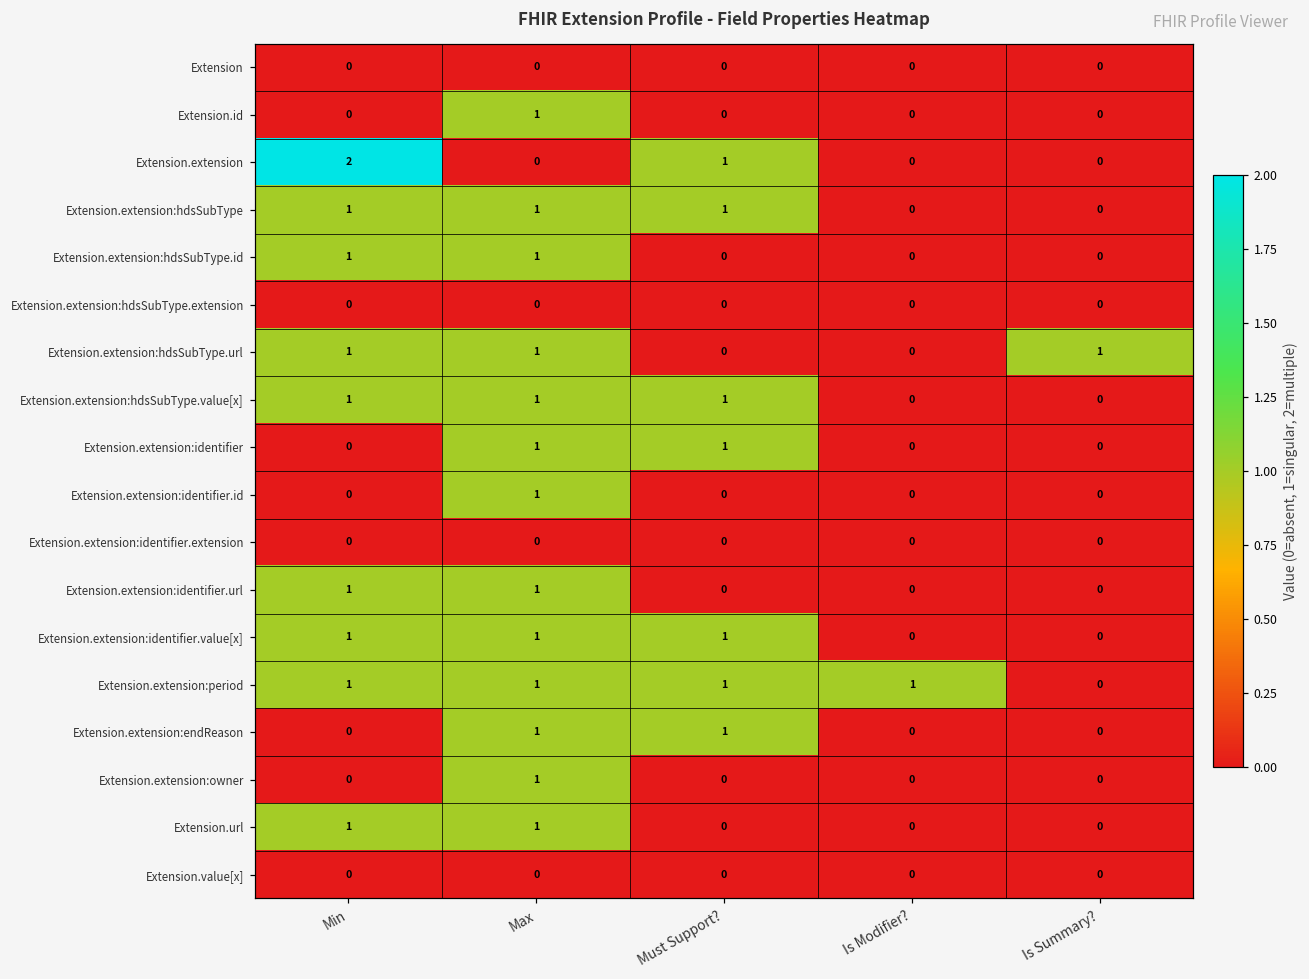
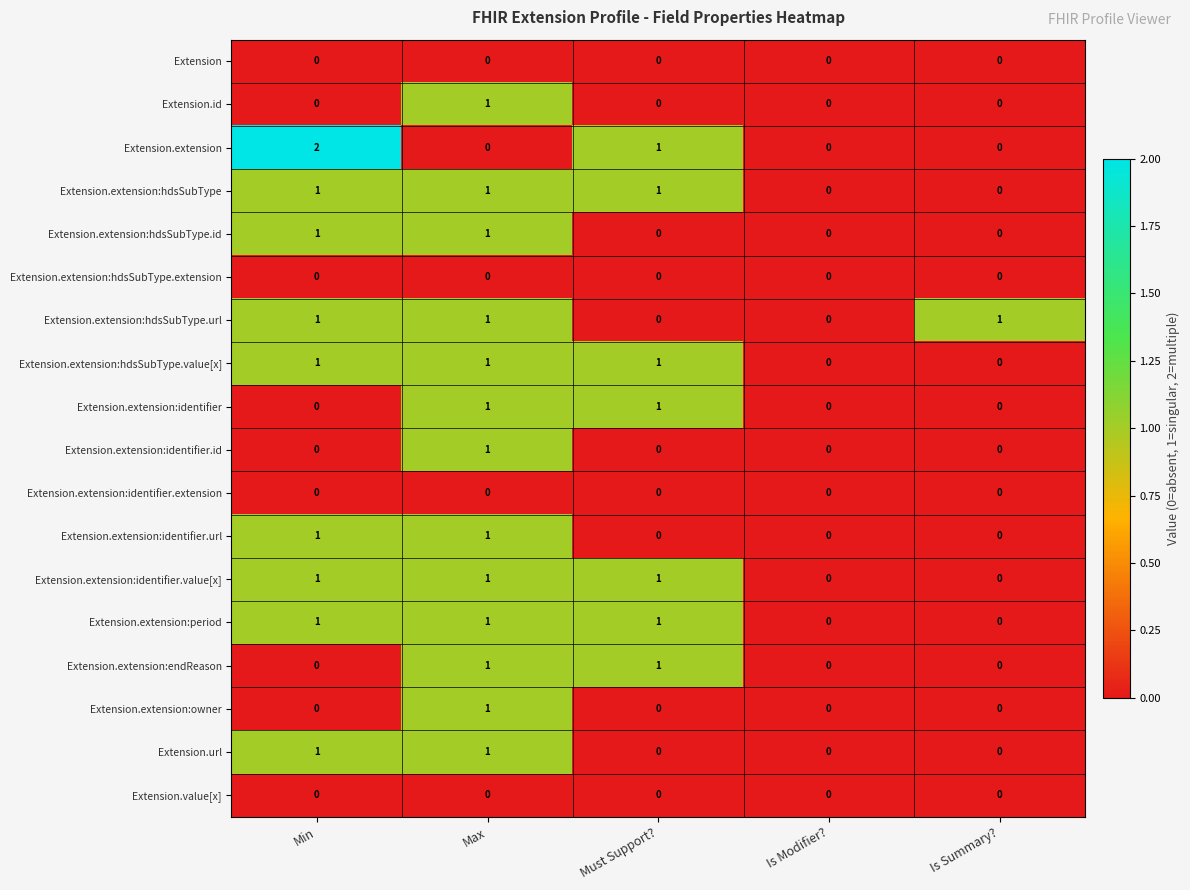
  {
    "Extension": {
      "Min": 0,
      "Max": 0,
      "Must Support?": 0,
      "Is Modifier?": 0,
      "Is Summary?": 0
    },
    "Extension.id": {
      "Min": 0,
      "Max": 1,
      "Must Support?": 0,
      "Is Modifier?": 0,
      "Is Summary?": 0
    },
    "Extension.extension": {
      "Min": 2,
      "Max": 0,
      "Must Support?": 1,
      "Is Modifier?": 0,
      "Is Summary?": 0
    },
    "Extension.extension:hdsSubType": {
      "Min": 1,
      "Max": 1,
      "Must Support?": 1,
      "Is Modifier?": 0,
      "Is Summary?": 0
    },
    "Extension.extension:hdsSubType.id": {
      "Min": 1,
      "Max": 1,
      "Must Support?": 0,
      "Is Modifier?": 0,
      "Is Summary?": 0
    },
    "Extension.extension:hdsSubType.extension": {
      "Min": 0,
      "Max": 0,
      "Must Support?": 0,
      "Is Modifier?": 0,
      "Is Summary?": 0
    },
    "Extension.extension:hdsSubType.url": {
      "Min": 1,
      "Max": 1,
      "Must Support?": 0,
      "Is Modifier?": 0,
      "Is Summary?": 1
    },
    "Extension.extension:hdsSubType.value[x]": {
      "Min": 1,
      "Max": 1,
      "Must Support?": 1,
      "Is Modifier?": 0,
      "Is Summary?": 0
    },
    "Extension.extension:identifier": {
      "Min": 0,
      "Max": 1,
      "Must Support?": 1,
      "Is Modifier?": 0,
      "Is Summary?": 0
    },
    "Extension.extension:identifier.id": {
      "Min": 0,
      "Max": 1,
      "Must Support?": 0,
      "Is Modifier?": 0,
      "Is Summary?": 0
    },
    "Extension.extension:identifier.extension": {
      "Min": 0,
      "Max": 0,
      "Must Support?": 0,
      "Is Modifier?": 0,
      "Is Summary?": 0
    },
    "Extension.extension:identifier.url": {
      "Min": 1,
      "Max": 1,
      "Must Support?": 0,
      "Is Modifier?": 0,
      "Is Summary?": 0
    },
    "Extension.extension:identifier.value[x]": {
      "Min": 1,
      "Max": 1,
      "Must Support?": 1,
      "Is Modifier?": 0,
      "Is Summary?": 0
    },
    "Extension.extension:period": {
      "Min": 1,
      "Max": 1,
      "Must Support?": 1,
-     "Is Modifier?": 1,
+     "Is Modifier?": 0,
      "Is Summary?": 0
    },
    "Extension.extension:endReason": {
      "Min": 0,
      "Max": 1,
      "Must Support?": 1,
      "Is Modifier?": 0,
      "Is Summary?": 0
    },
    "Extension.extension:owner": {
      "Min": 0,
      "Max": 1,
      "Must Support?": 0,
      "Is Modifier?": 0,
      "Is Summary?": 0
    },
    "Extension.url": {
      "Min": 1,
      "Max": 1,
      "Must Support?": 0,
      "Is Modifier?": 0,
      "Is Summary?": 0
    },
    "Extension.value[x]": {
      "Min": 0,
      "Max": 0,
      "Must Support?": 0,
      "Is Modifier?": 0,
      "Is Summary?": 0
    }
  }
